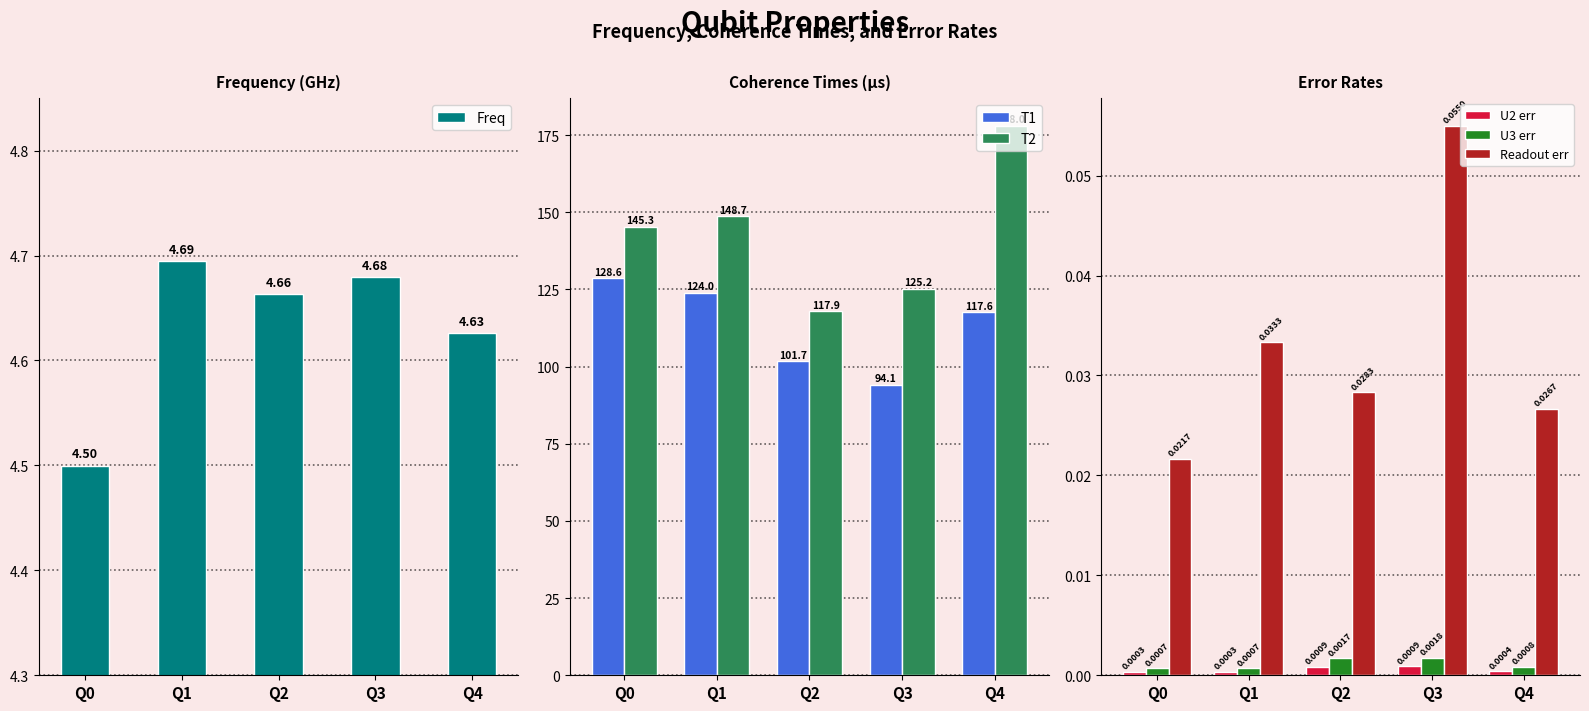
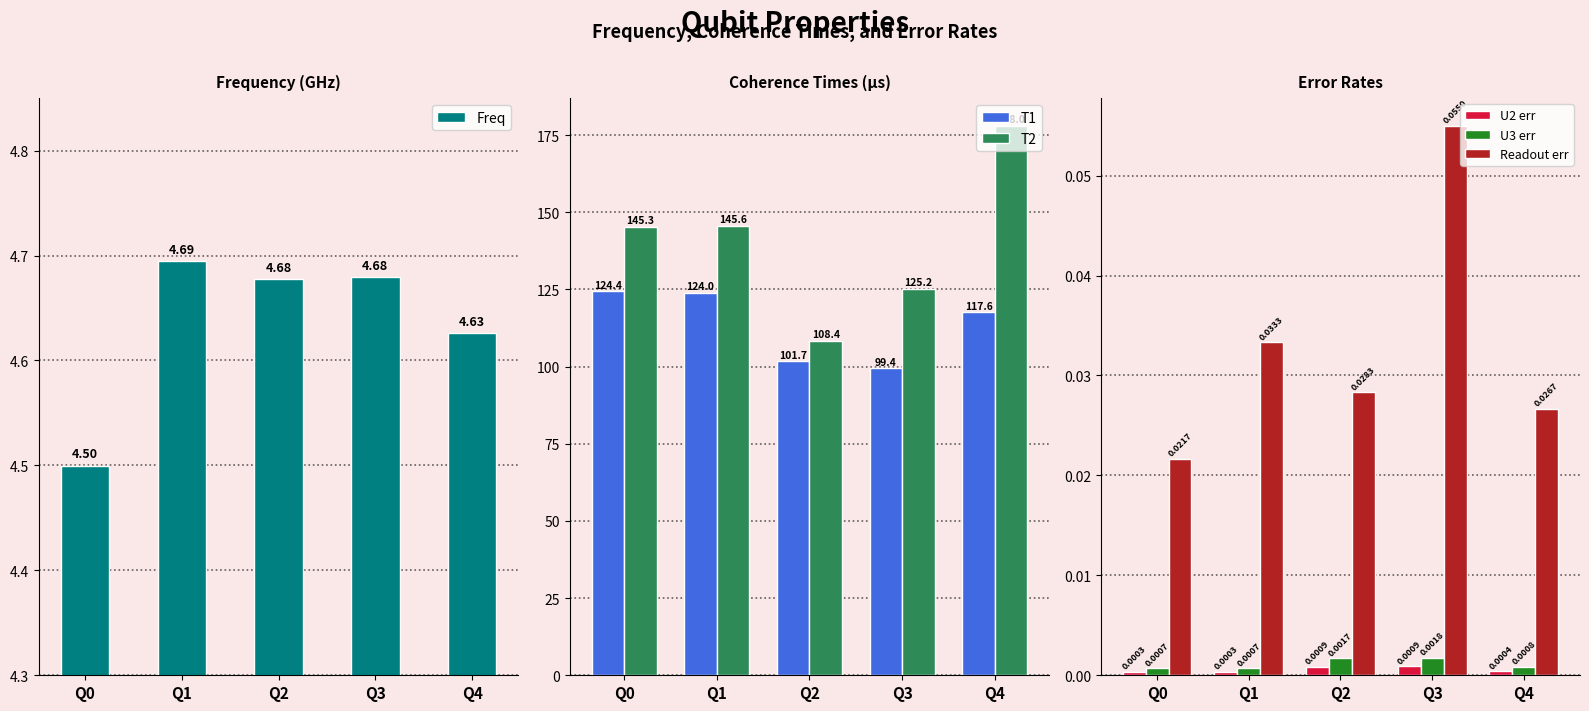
  {
    "Frequency (GHz)": {
      "Q0": 4.50,
      "Q1": 4.69,
-     "Q2": 4.66,
+     "Q2": 4.68,
      "Q3": 4.68,
      "Q4": 4.63
    },
    "Coherence Times (µs)": {
      "T1": {
-       "Q0": 128.6,
+       "Q0": 124.4,
        "Q1": 124.0,
        "Q2": 101.7,
-       "Q3": 94.1,
+       "Q3": 99.4,
        "Q4": 117.6
      },
      "T2": {
        "Q0": 145.3,
-       "Q1": 148.7,
-       "Q2": 117.9,
+       "Q1": 145.6,
+       "Q2": 108.4,
        "Q3": 125.2
      }
    },
    "Error Rates": {
      "U3 err": {
        "Q0": 0.0007,
        "Q1": 0.0007,
        "Q2": 0.0017,
        "Q3": 0.0018,
        "Q4": 0.0008
      }
    }
  }
